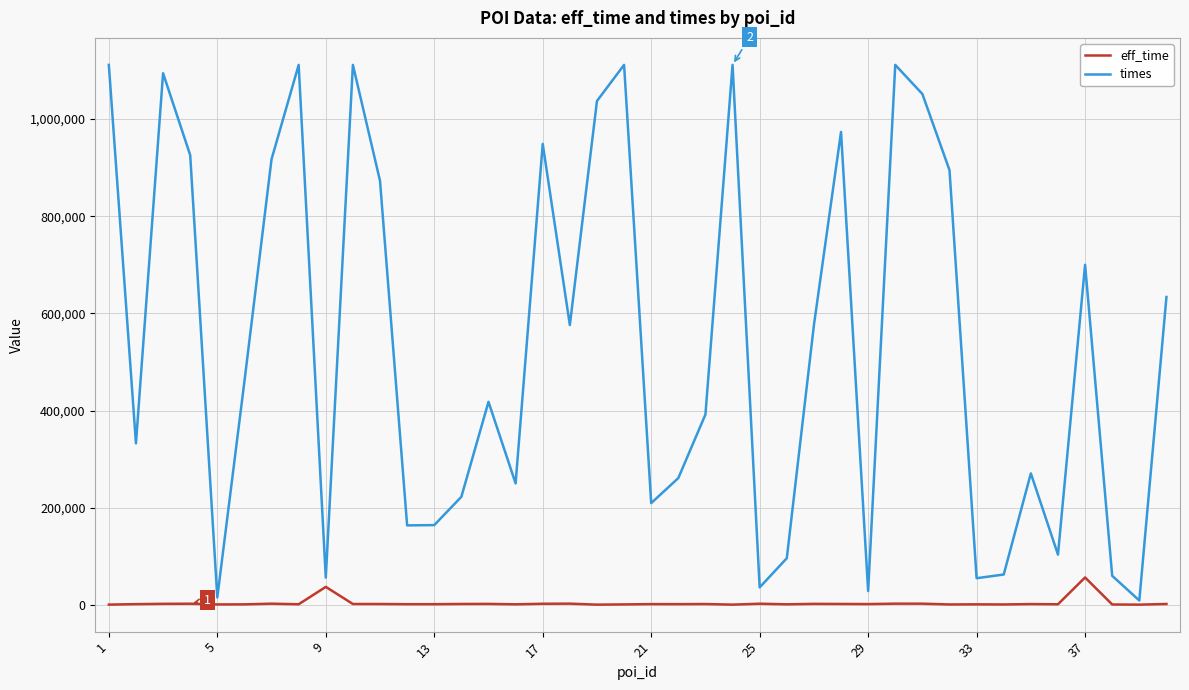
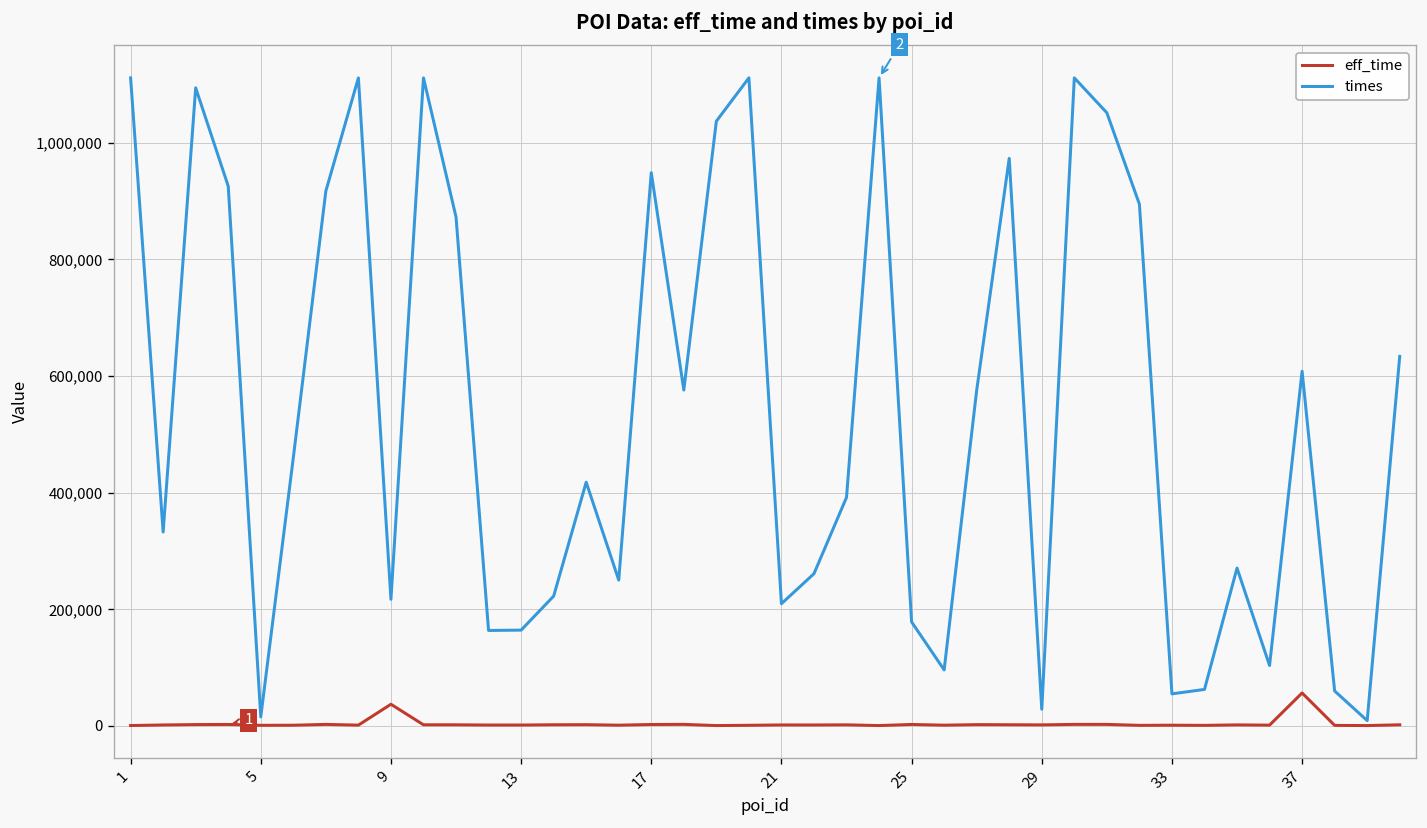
  {
    "eff_time": {
      "1": "0",
      "5": "0",
      "9": "40,000",
      "13": "0",
      "17": "0",
      "21": "0",
      "25": "0",
      "29": "0",
      "33": "0",
      "37": "60,000"
    },
    "times": {
      "1": "1,110,000",
      "5": "20,000",
-     "9": "60,000",
+     "9": "220,000",
      "13": "160,000",
      "17": "950,000",
      "21": "210,000",
-     "25": "40,000",
+     "25": "180,000",
      "29": "30,000",
      "33": "60,000",
-     "37": "700,000"
+     "37": "610,000"
    }
  }
